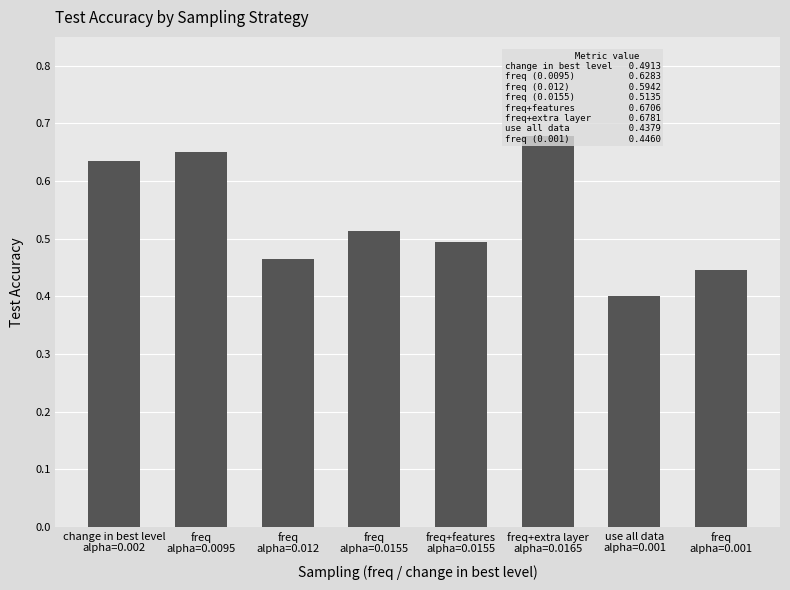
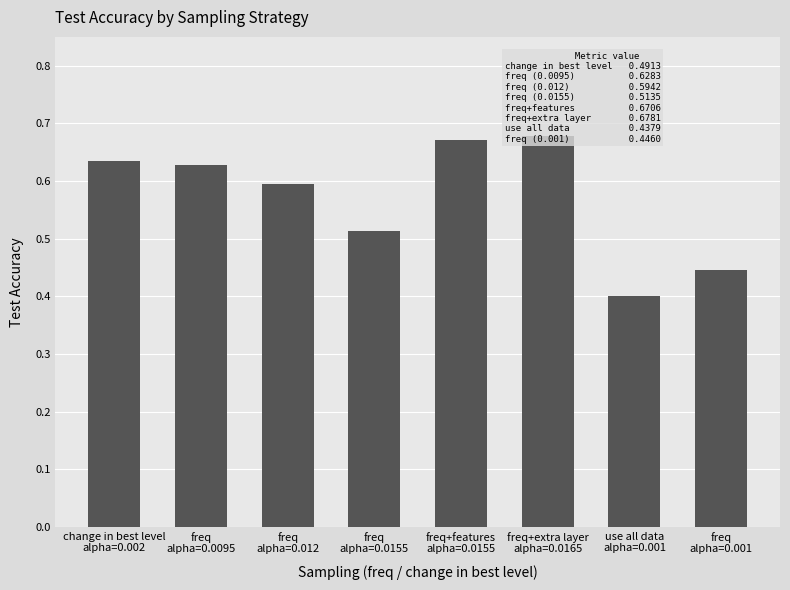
  {
    "change in best level alpha=0.002": 0.63,
-   "freq alpha=0.0095": 0.65,
-   "freq alpha=0.012": 0.46,
+   "freq alpha=0.0095": 0.63,
+   "freq alpha=0.012": 0.59,
    "freq alpha=0.0155": 0.51,
-   "freq+features alpha=0.0155": 0.49,
+   "freq+features alpha=0.0155": 0.67,
    "use all data alpha=0.001": 0.40,
    "freq alpha=0.001": 0.45
  }
